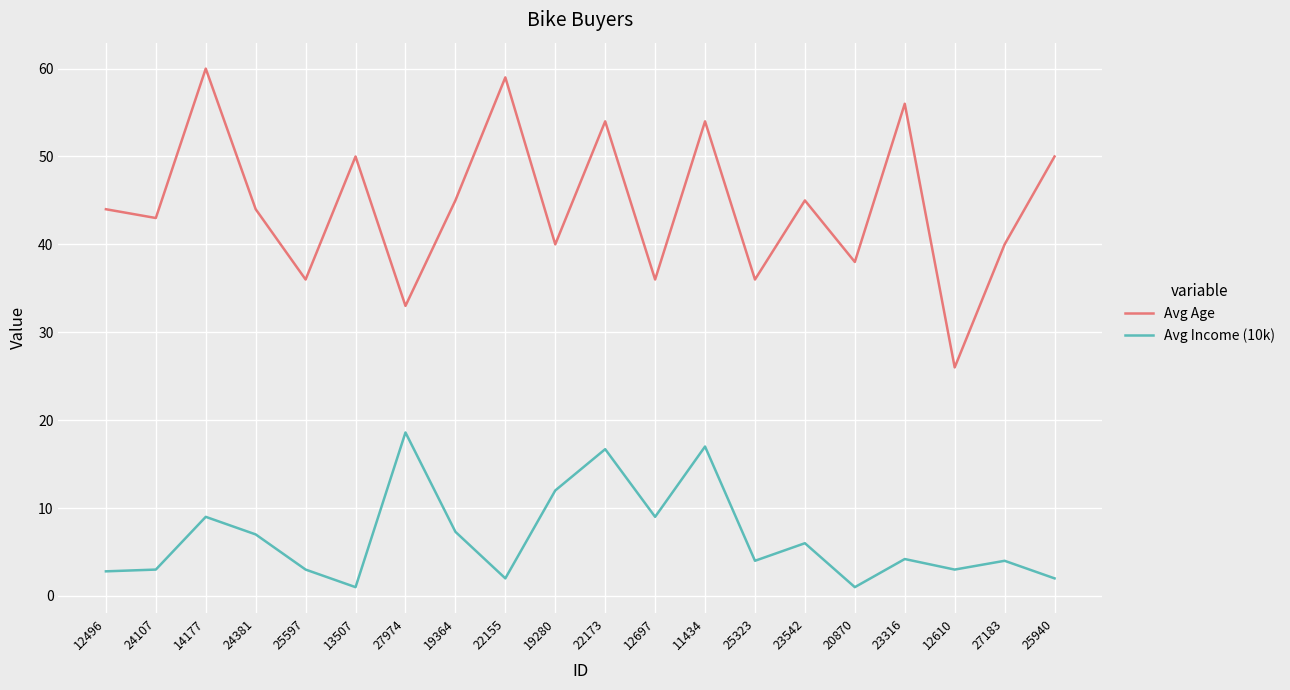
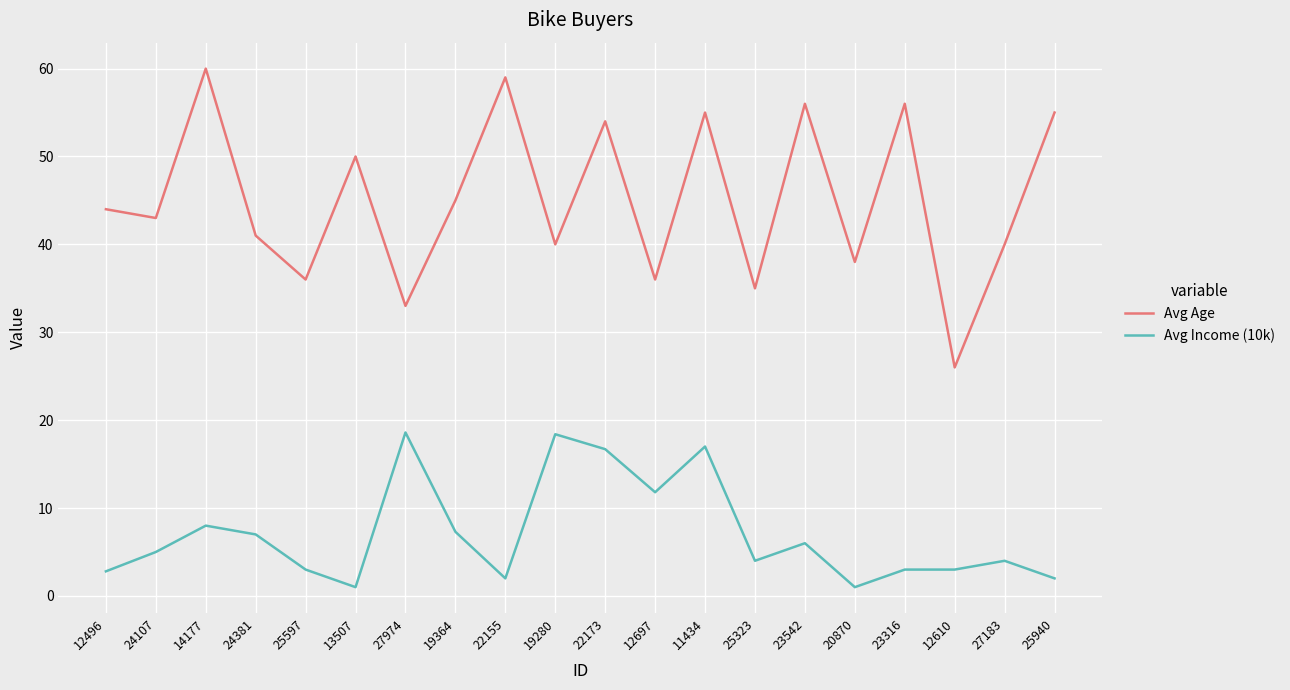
  {
    "Avg Age": {
      "12496": 44,
      "24107": 43,
      "14177": 60,
-     "24381": 44,
+     "24381": 41,
      "25597": 36,
      "13507": 50,
      "27974": 33,
      "19364": 45,
      "22155": 59,
      "19280": 40,
      "22173": 54,
      "12697": 36,
-     "11434": 54,
-     "25323": 36,
-     "23542": 45,
+     "11434": 55,
+     "25323": 35,
+     "23542": 56,
      "20870": 38,
      "23316": 56,
      "12610": 26,
      "27183": 40,
-     "25940": 50
+     "25940": 55
    },
    "Avg Income (10k)": {
      "12496": 3,
-     "24107": 3,
-     "14177": 9,
+     "24107": 5,
+     "14177": 8,
      "24381": 7,
      "25597": 3,
      "13507": 1,
      "27974": 19,
      "19364": 7,
      "22155": 2,
-     "19280": 12,
+     "19280": 18,
      "22173": 17,
-     "12697": 9,
+     "12697": 12,
      "11434": 17,
      "25323": 4,
      "23542": 6,
      "20870": 1,
-     "23316": 4,
+     "23316": 3,
      "12610": 3,
      "27183": 4,
      "25940": 2
    }
  }
